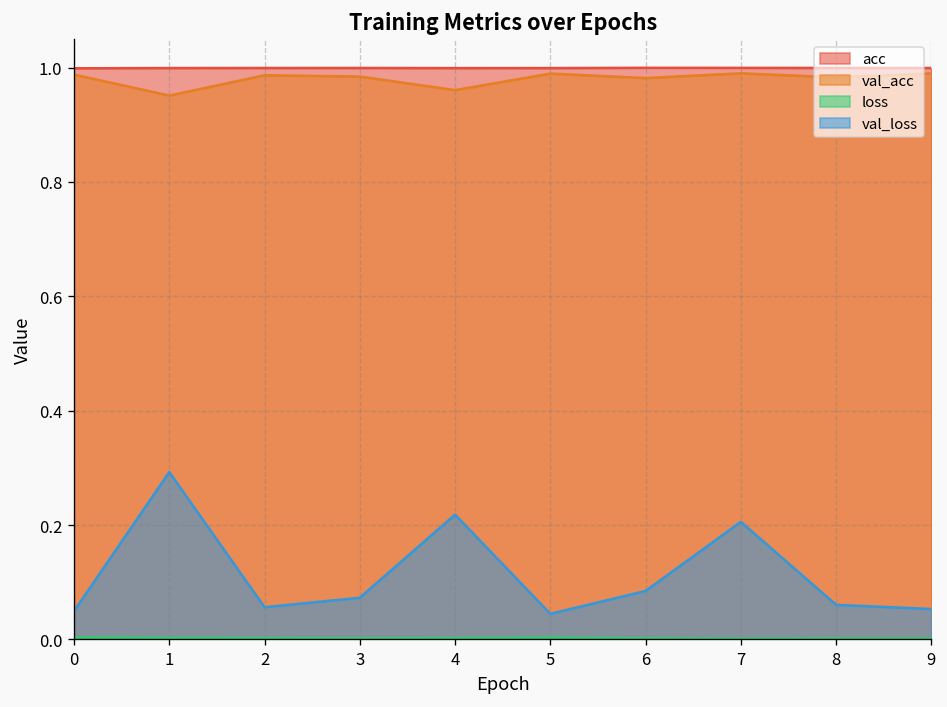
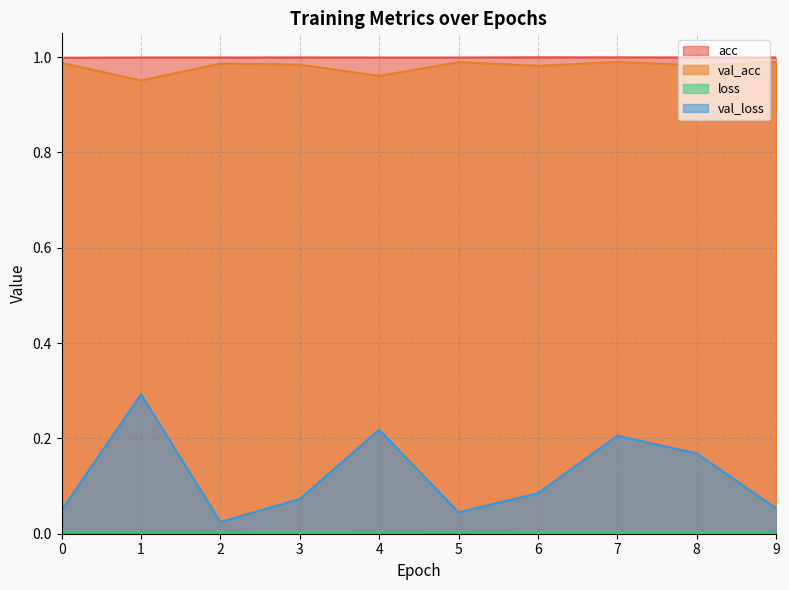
  {
    "loss": {
      "0": 0.00,
      "1": 0.00,
      "2": 0.00,
      "3": 0.00,
      "4": 0.00,
      "5": 0.00,
      "6": 0.00,
      "7": 0.00,
      "8": 0.00,
      "9": 0.00
    },
    "val_loss": {
      "0": 0.05,
      "1": 0.29,
-     "2": 0.06,
+     "2": 0.02,
      "3": 0.07,
      "4": 0.22,
      "5": 0.04,
      "6": 0.08,
      "7": 0.21,
-     "8": 0.06,
+     "8": 0.17,
      "9": 0.05
    }
  }
